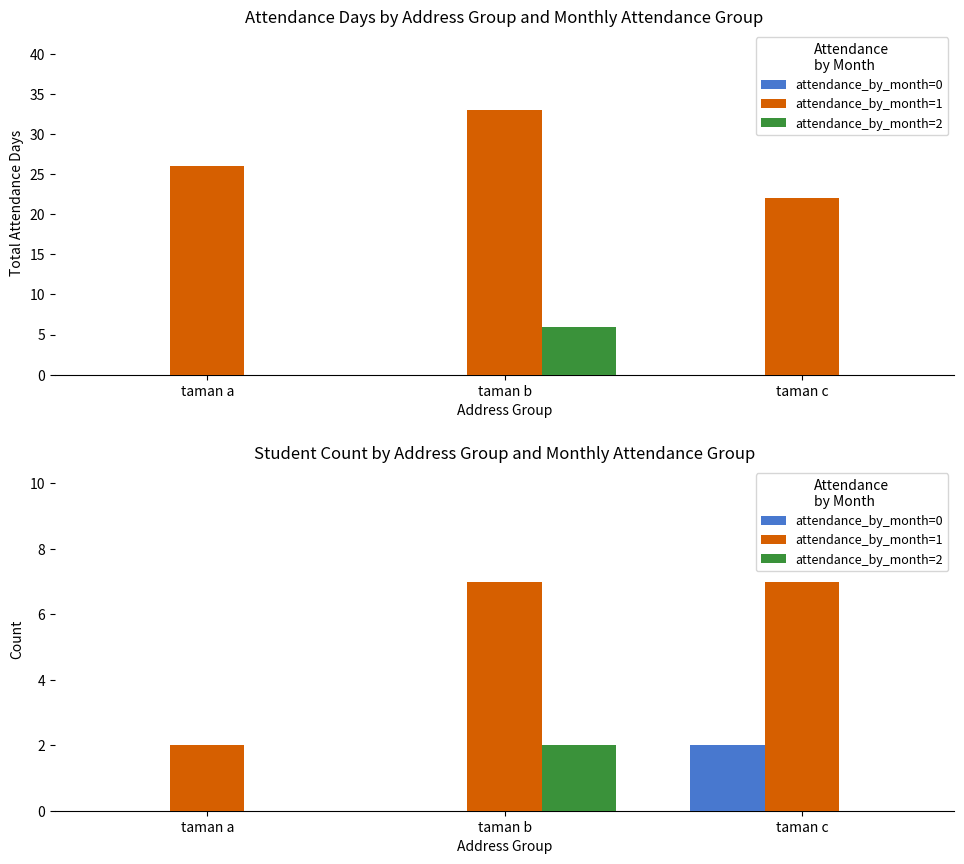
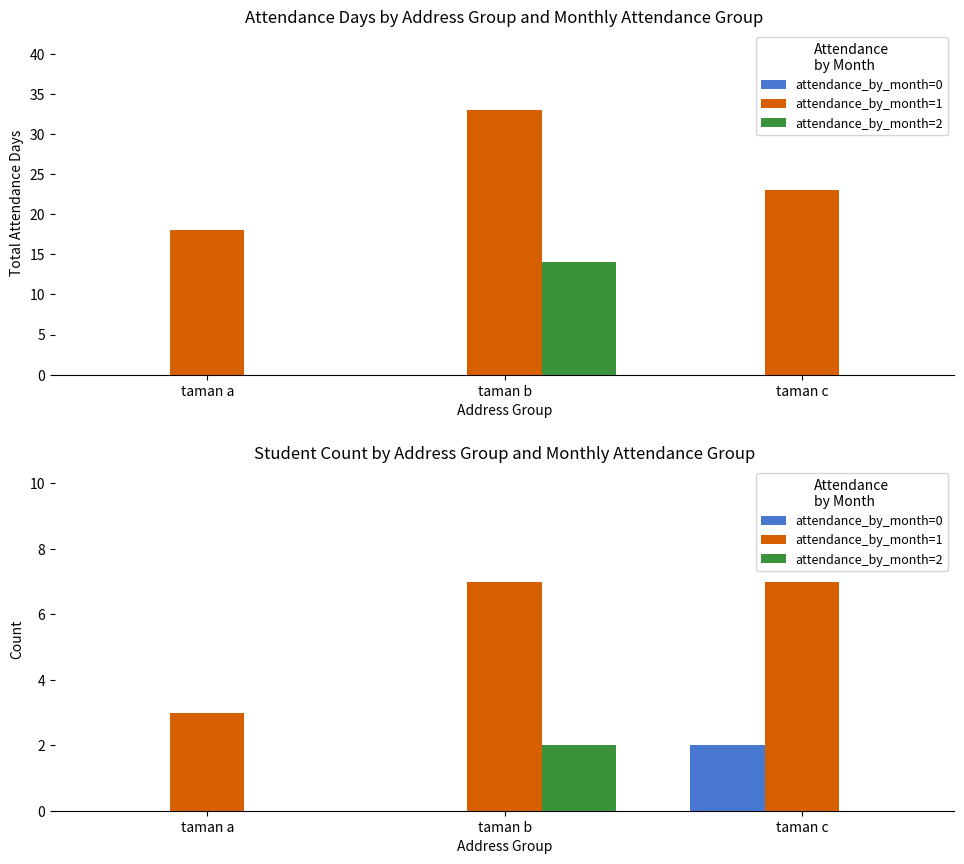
  {
    "Attendance Days by Address Group and Monthly Attendance Group": {
      "attendance_by_month=0": {
        "taman a": 0,
        "taman b": 0,
        "taman c": 0
      },
      "attendance_by_month=1": {
-       "taman a": 26,
+       "taman a": 18,
        "taman b": 33,
-       "taman c": 22
+       "taman c": 23
      },
      "attendance_by_month=2": {
        "taman a": 0,
-       "taman b": 6,
+       "taman b": 14,
        "taman c": 0
      }
    },
    "Student Count by Address Group and Monthly Attendance Group": {
      "attendance_by_month=0": {
        "taman a": 0,
        "taman b": 0,
        "taman c": 2
      },
      "attendance_by_month=1": {
-       "taman a": 2,
+       "taman a": 3,
        "taman b": 7,
        "taman c": 7
      },
      "attendance_by_month=2": {
        "taman a": 0,
        "taman b": 2,
        "taman c": 0
      }
    }
  }
